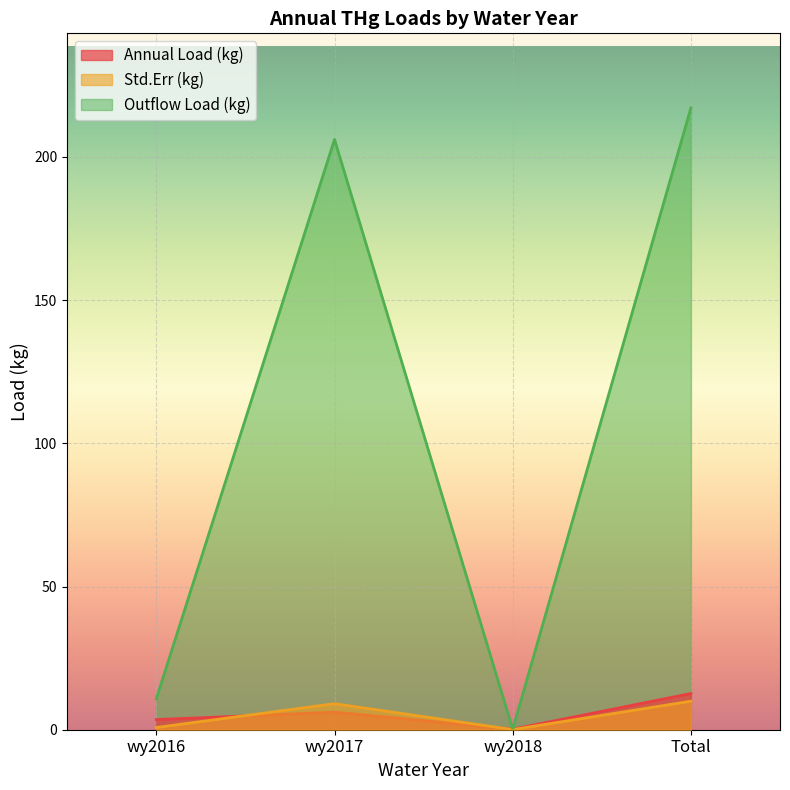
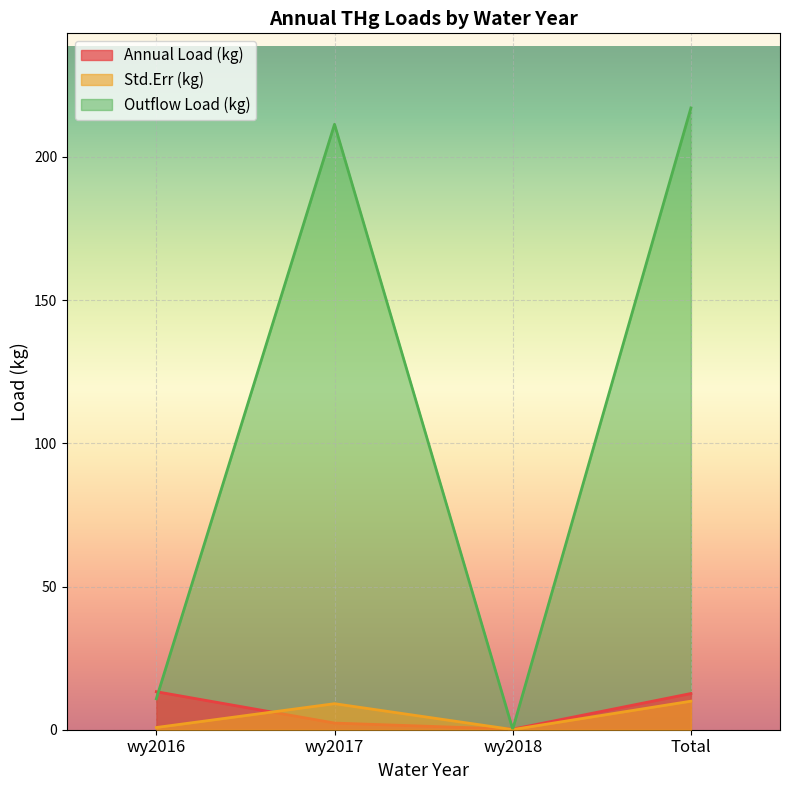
  {
    "Annual Load (kg)": {
-     "wy2016": 4,
-     "wy2017": 6,
+     "wy2016": 13,
+     "wy2017": 2,
      "Total": 13
    },
    "Std.Err (kg)": {
      "wy2016": 1,
      "wy2017": 9,
      "Total": 10
    },
    "Outflow Load (kg)": {
      "wy2016": 11,
-     "wy2017": 206,
+     "wy2017": 211,
      "Total": 217
    }
  }
